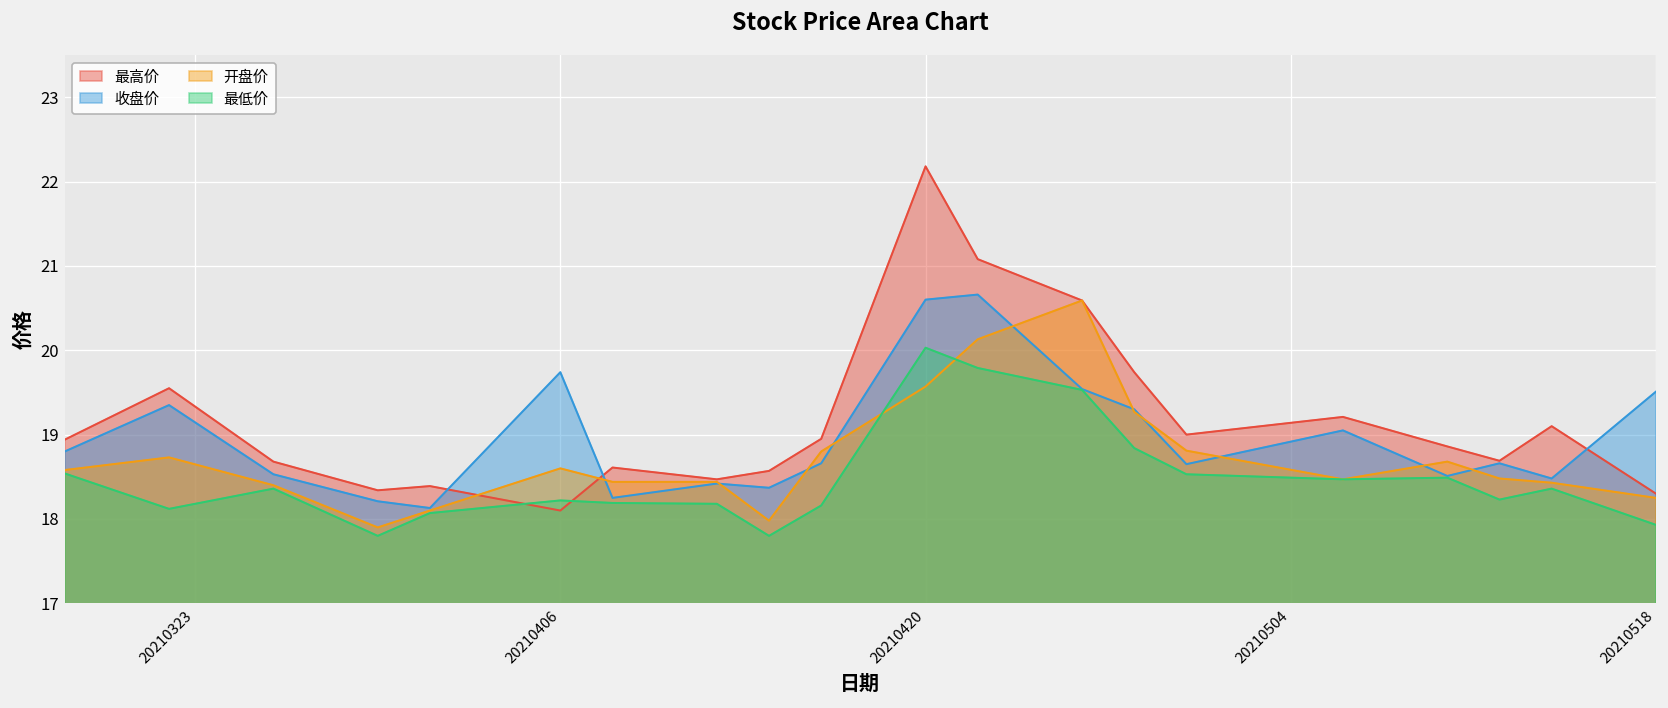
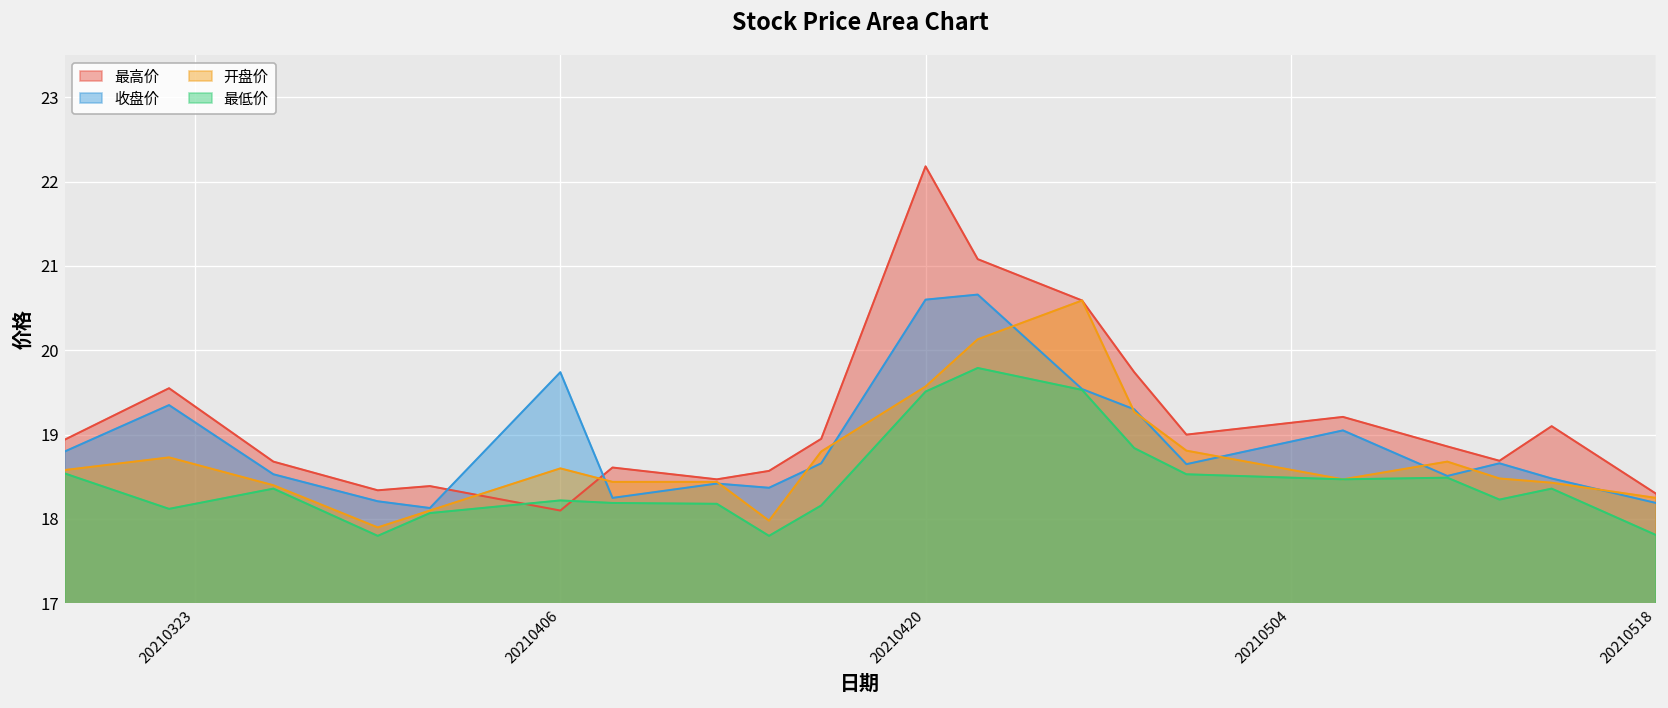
  {
    "最高价": {
      "20210406": 18.1,
      "20210420": 22.2,
      "20210518": 18.3
    },
    "收盘价": {
      "20210406": 19.7,
      "20210420": 20.6,
-     "20210518": 19.5
+     "20210518": 18.2
    },
    "开盘价": {
      "20210406": 18.6,
      "20210420": 19.6,
      "20210518": 18.3
    },
    "最低价": {
      "20210406": 18.2,
-     "20210420": 20.0,
-     "20210518": 17.9
+     "20210420": 19.5,
+     "20210518": 17.8
    }
  }
